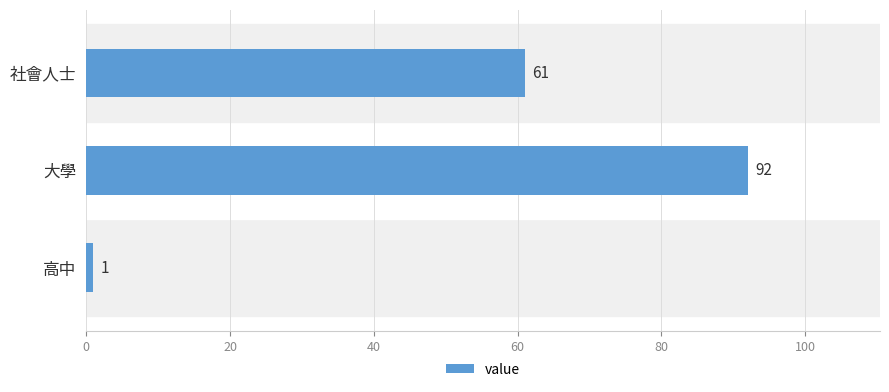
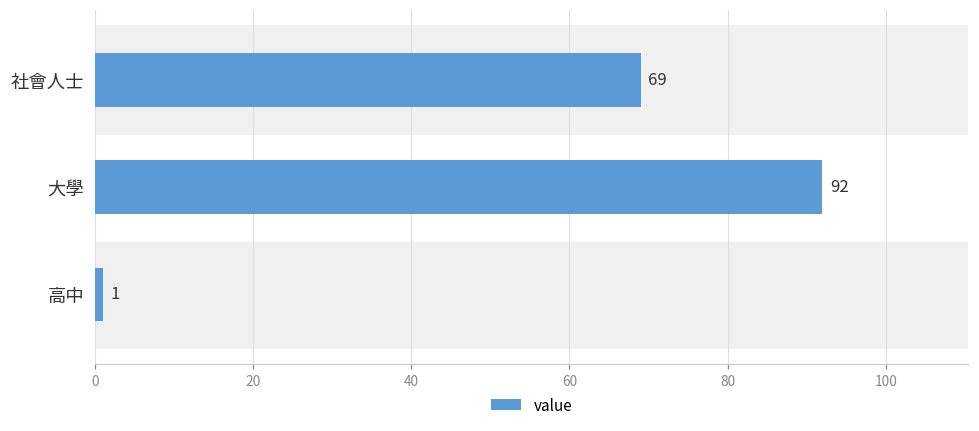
  {
-   "社會人士": 61,
+   "社會人士": 69,
    "大學": 92,
    "高中": 1
  }
